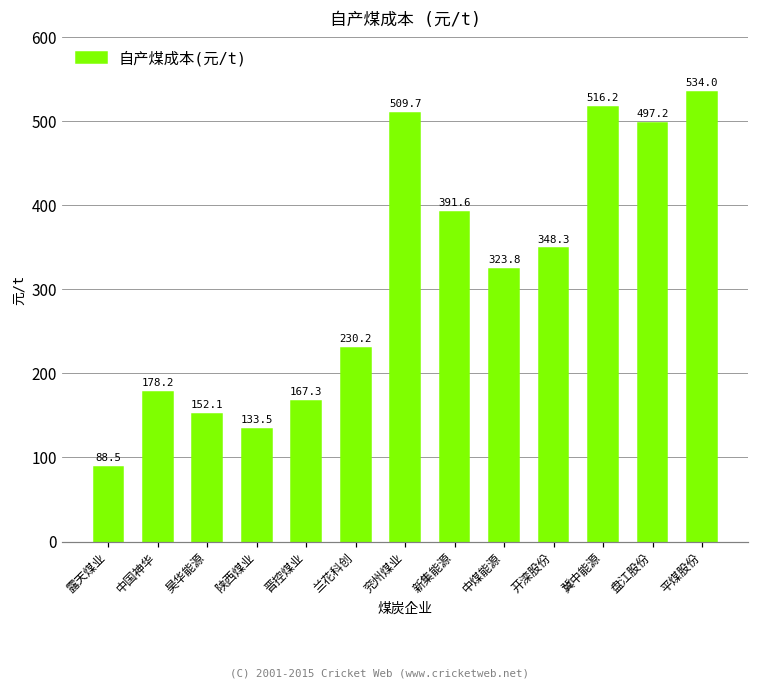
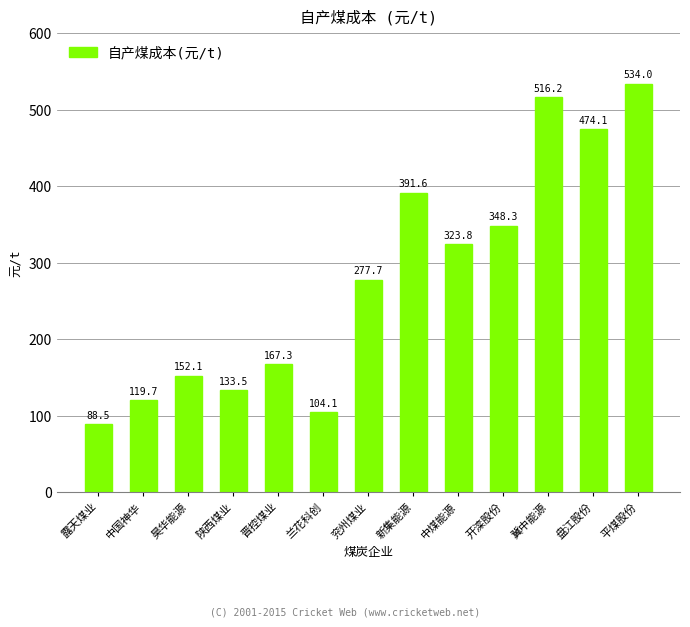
  {
    "露天煤业": 88.5,
-   "中国神华": 178.2,
+   "中国神华": 119.7,
    "昊华能源": 152.1,
    "陕西煤业": 133.5,
    "晋控煤业": 167.3,
-   "兰花科创": 230.2,
-   "兖州煤业": 509.7,
+   "兰花科创": 104.1,
+   "兖州煤业": 277.7,
    "新集能源": 391.6,
    "中煤能源": 323.8,
    "开滦股份": 348.3,
    "冀中能源": 516.2,
-   "盘江股份": 497.2,
+   "盘江股份": 474.1,
    "平煤股份": 534.0
  }
